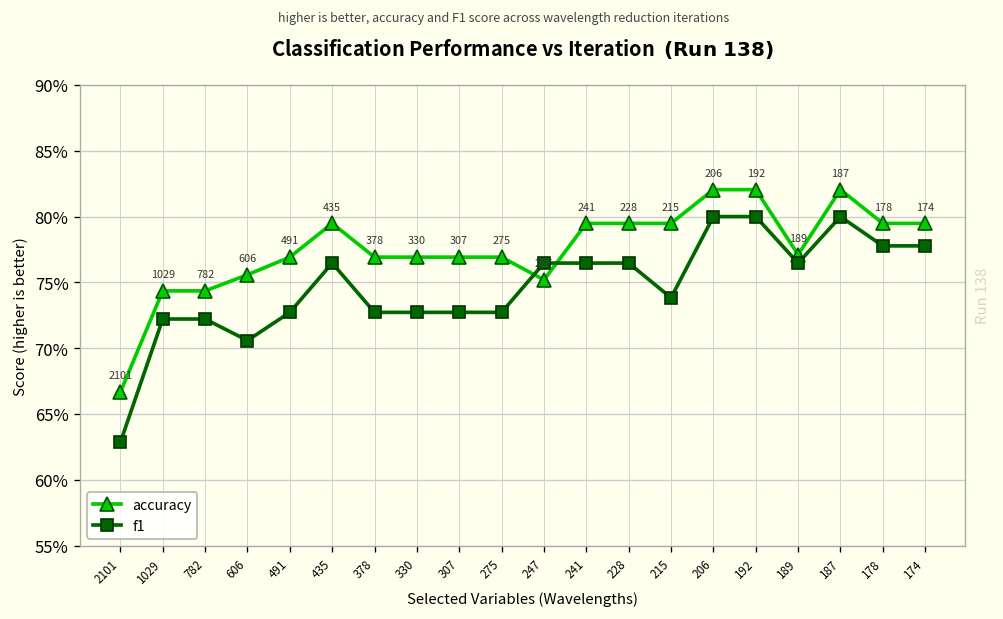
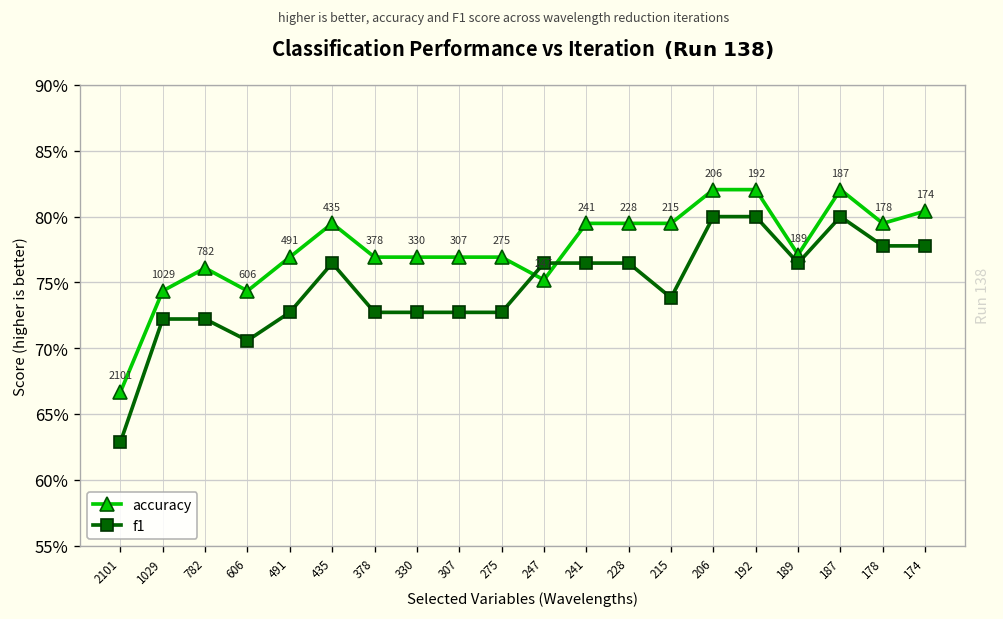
  {
    "accuracy": {
-     "782": "74.4%",
-     "606": "75.6%",
+     "782": "76.1%",
+     "606": "74.4%",
      "247": "75.2%",
-     "174": "79.5%"
+     "174": "80.4%"
    },
    "f1": {
      "2101": "62.9%",
      "1029": "72.2%",
      "782": "72.2%",
      "606": "70.6%",
      "491": "72.7%",
      "435": "76.5%",
      "378": "72.7%",
      "330": "72.7%",
      "307": "72.7%",
      "275": "72.7%",
      "241": "76.5%",
      "228": "76.5%",
      "215": "73.8%",
      "206": "80.0%",
      "192": "80.0%",
      "189": "76.5%",
      "187": "80.0%",
      "178": "77.8%",
      "174": "77.8%"
    }
  }
